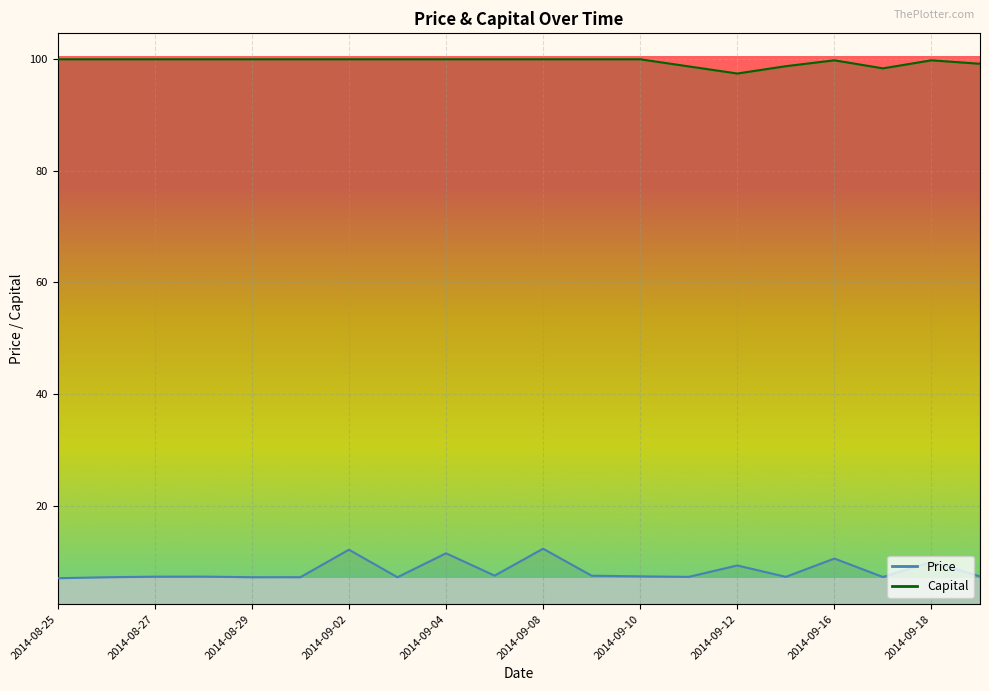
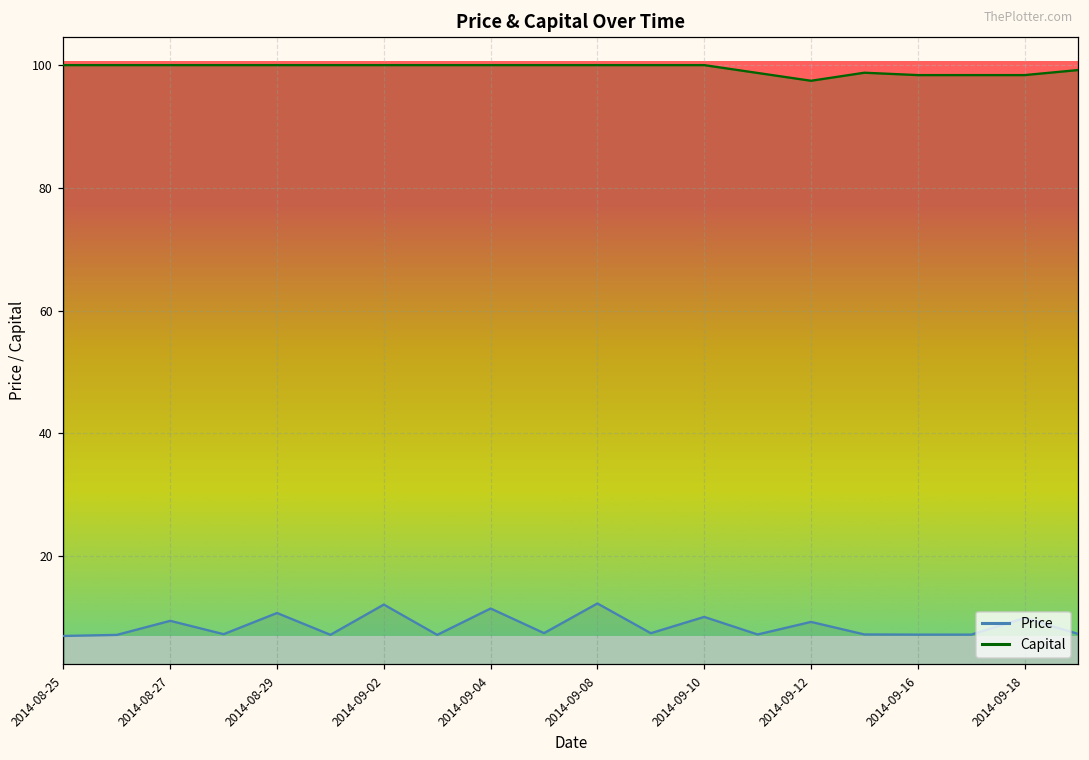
  {
    "Price": {
      "2014-08-25": 7,
-     "2014-08-27": 7,
-     "2014-08-29": 7,
+     "2014-08-27": 9,
+     "2014-08-29": 11,
      "2014-09-02": 12,
      "2014-09-04": 11,
      "2014-09-08": 12,
-     "2014-09-10": 7,
+     "2014-09-10": 10,
      "2014-09-12": 9,
-     "2014-09-16": 10
+     "2014-09-16": 7
    },
    "Capital": {
      "2014-08-25": 100,
      "2014-08-27": 100,
      "2014-08-29": 100,
      "2014-09-02": 100,
      "2014-09-04": 100,
      "2014-09-08": 100,
      "2014-09-10": 100,
      "2014-09-12": 97,
-     "2014-09-16": 100,
-     "2014-09-18": 100
+     "2014-09-16": 98,
+     "2014-09-18": 98
    }
  }
